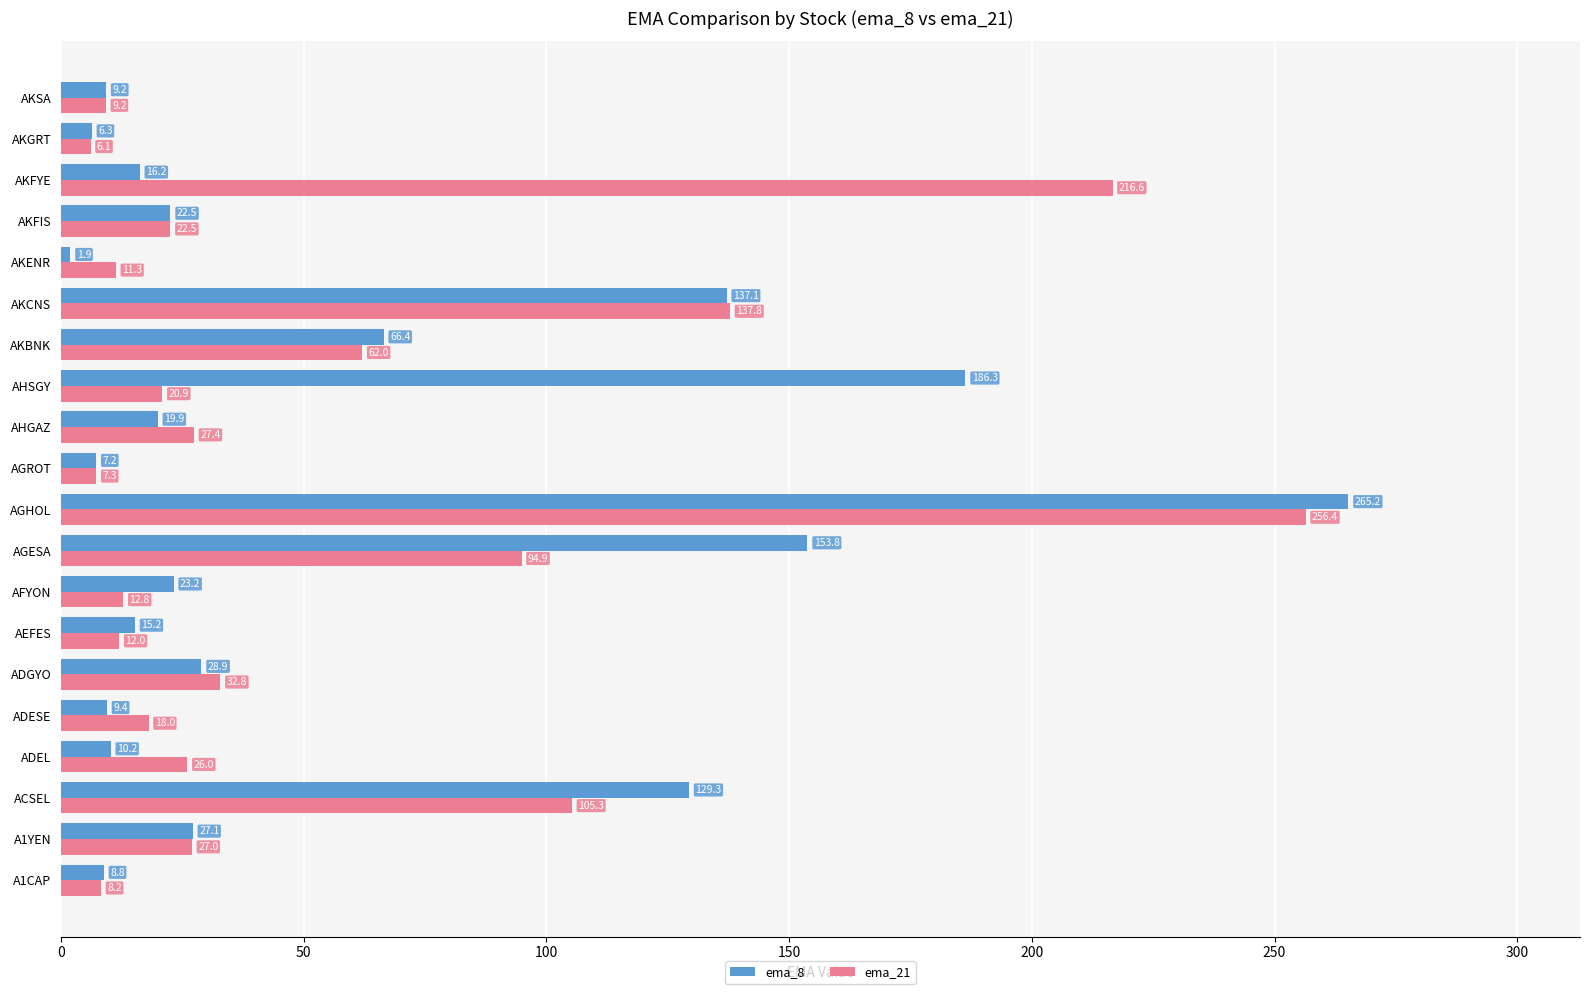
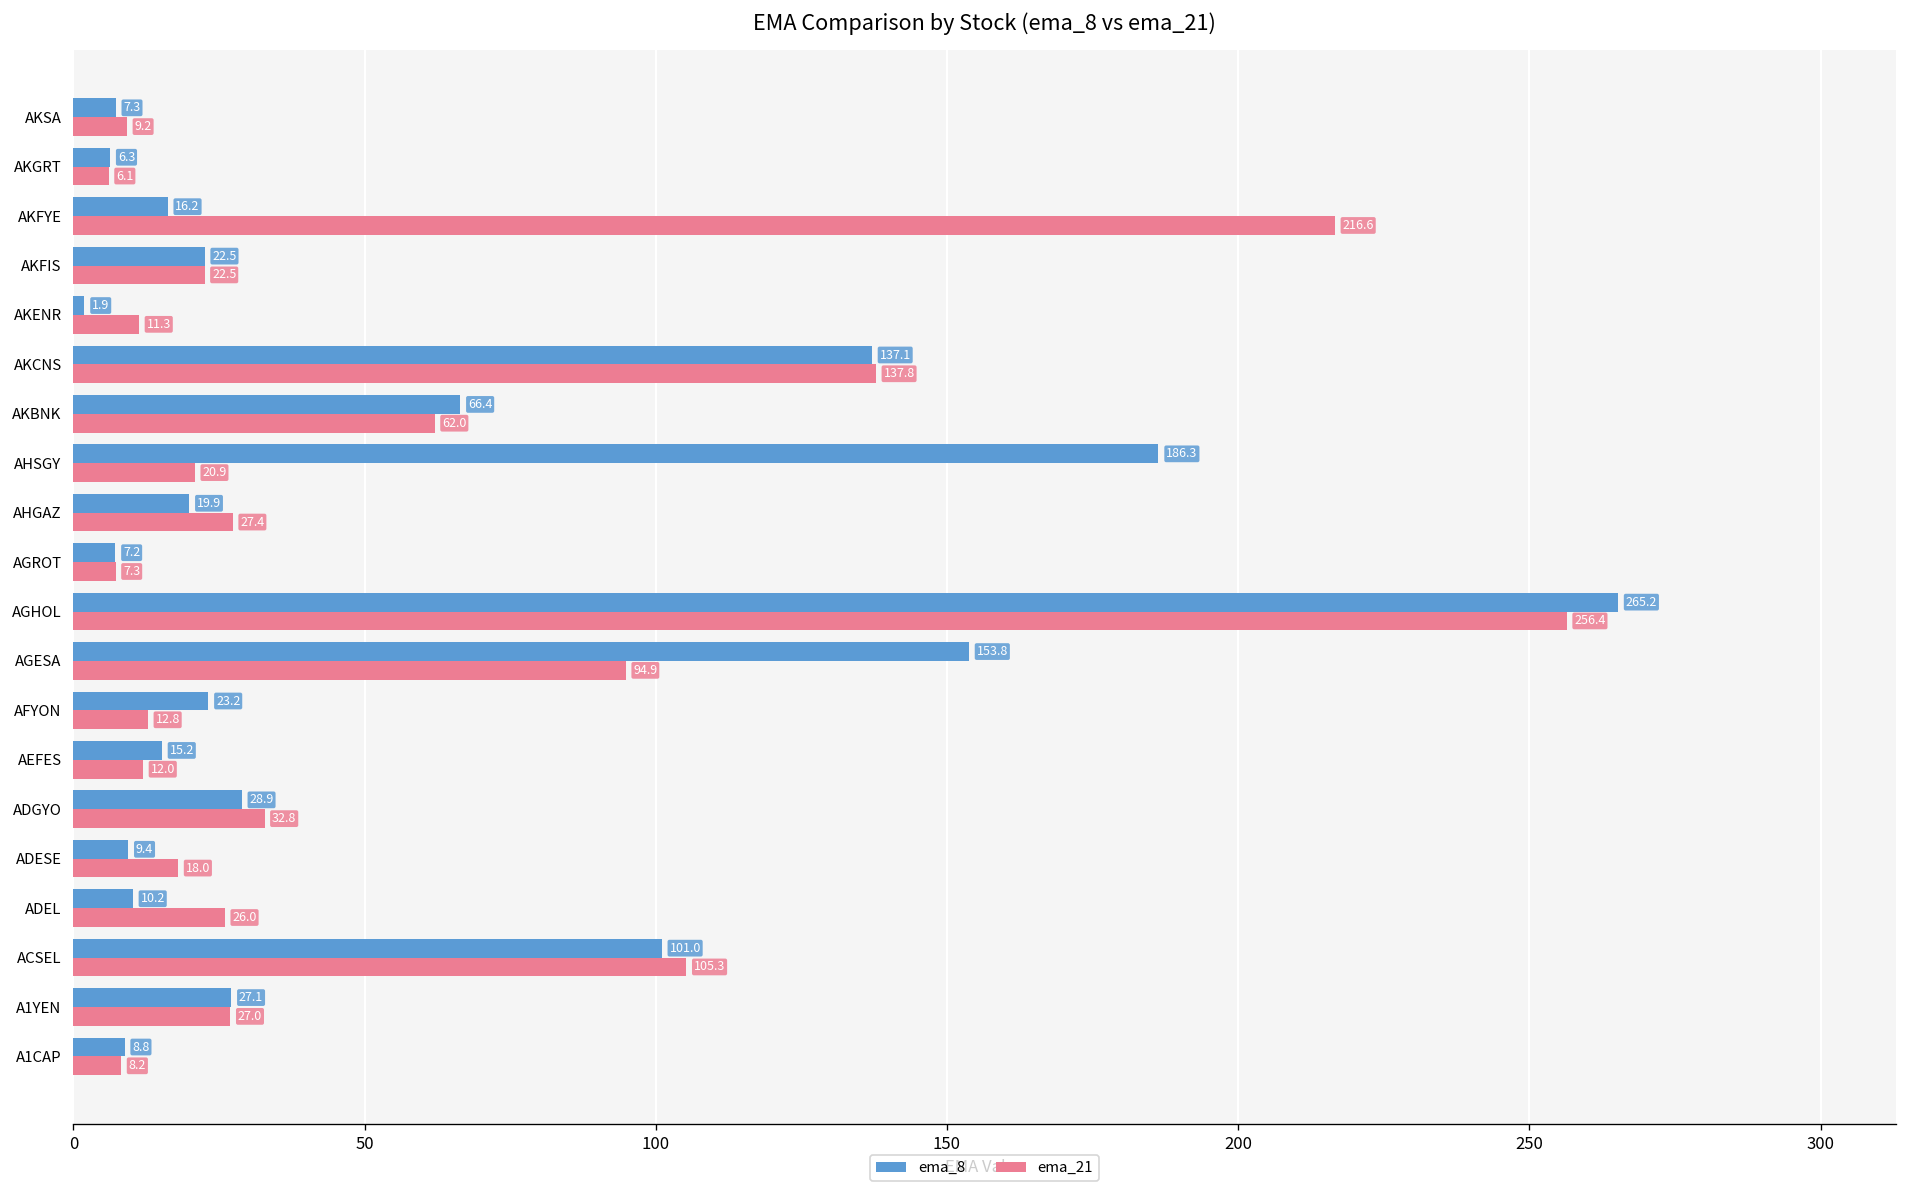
  {
    "ema_8": {
-     "AKSA": 9.2,
-     "ACSEL": 129.3
+     "AKSA": 7.3,
+     "ACSEL": 101.0
    }
  }
